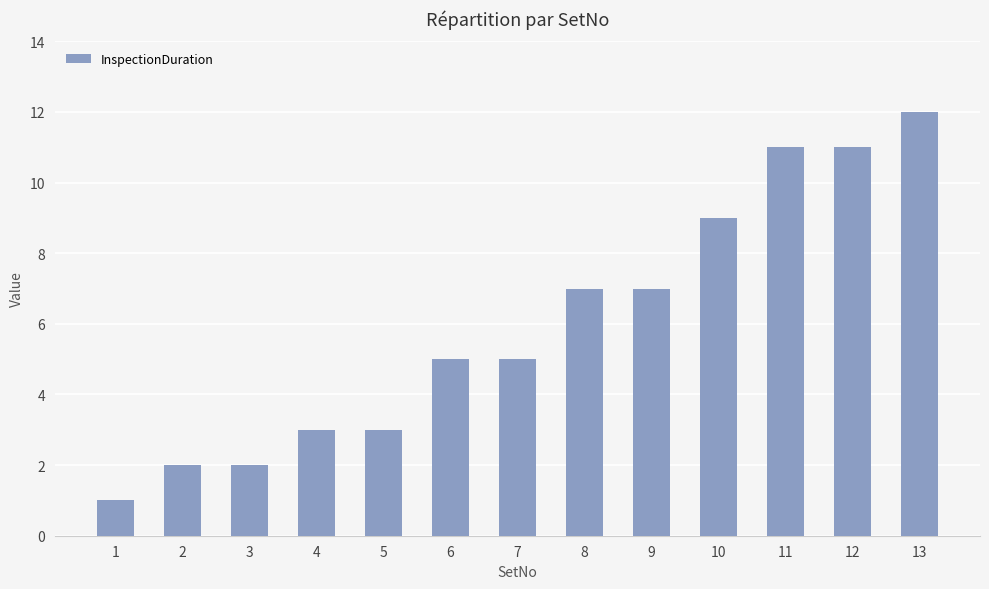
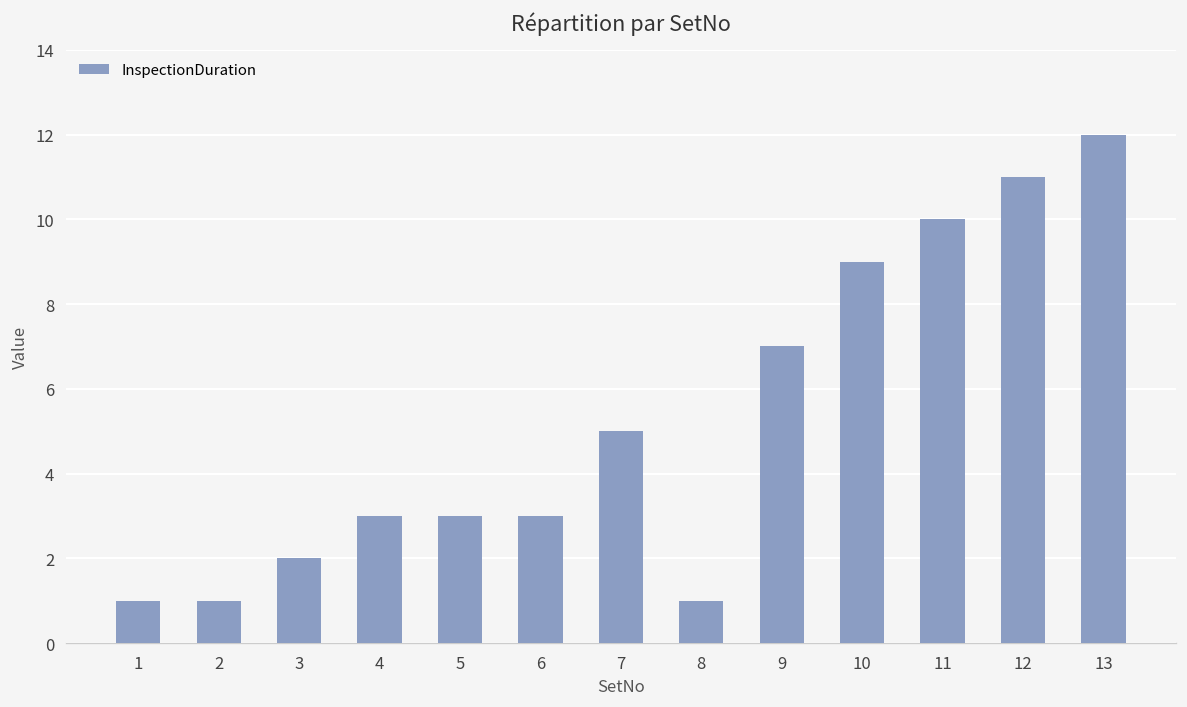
  {
    "1": 1,
-   "2": 2,
+   "2": 1,
    "3": 2,
    "4": 3,
    "5": 3,
-   "6": 5,
+   "6": 3,
    "7": 5,
-   "8": 7,
+   "8": 1,
    "9": 7,
    "10": 9,
-   "11": 11,
+   "11": 10,
    "12": 11,
    "13": 12
  }
